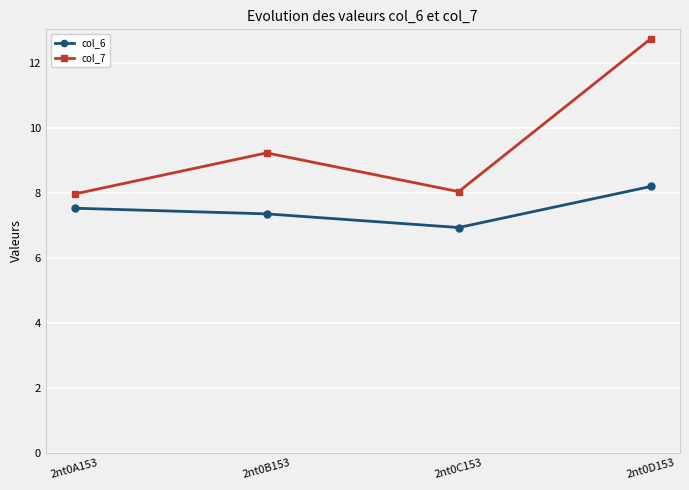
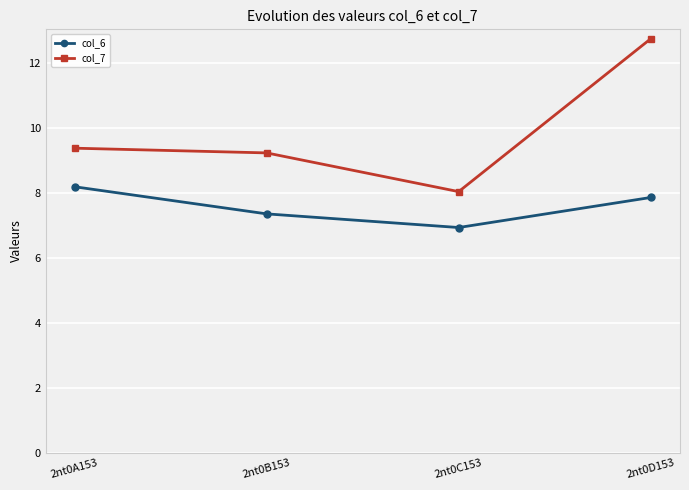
  {
    "col_6": {
-     "2nt0A153": 7.5,
+     "2nt0A153": 8.2,
      "2nt0B153": 7.3,
      "2nt0C153": 6.9,
-     "2nt0D153": 8.2
+     "2nt0D153": 7.8
    },
    "col_7": {
-     "2nt0A153": 8.0,
+     "2nt0A153": 9.4,
      "2nt0B153": 9.2,
      "2nt0C153": 8.0,
      "2nt0D153": 12.7
    }
  }
